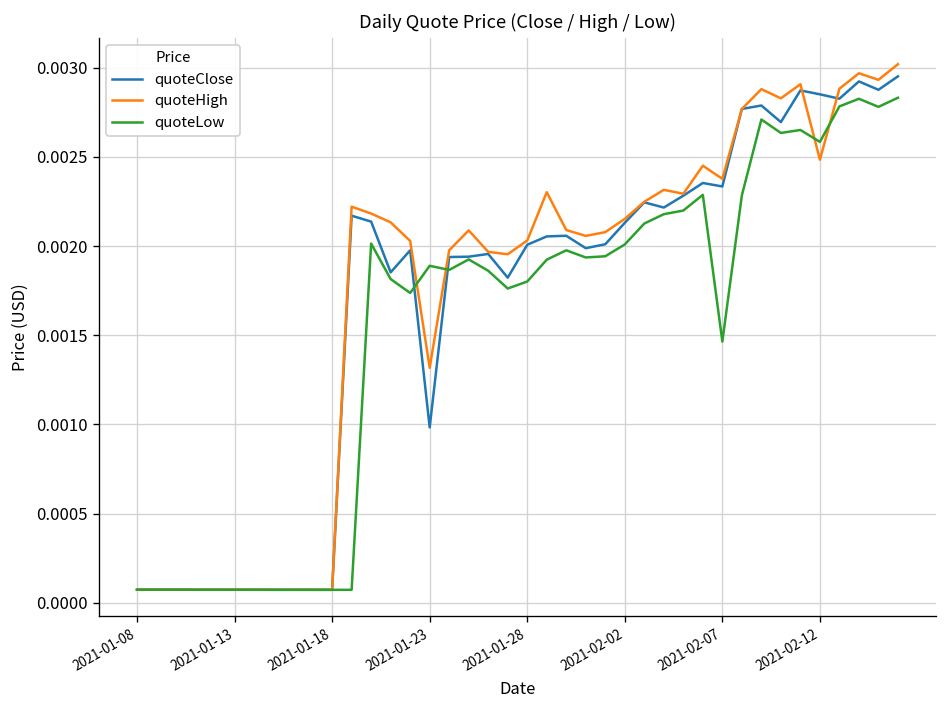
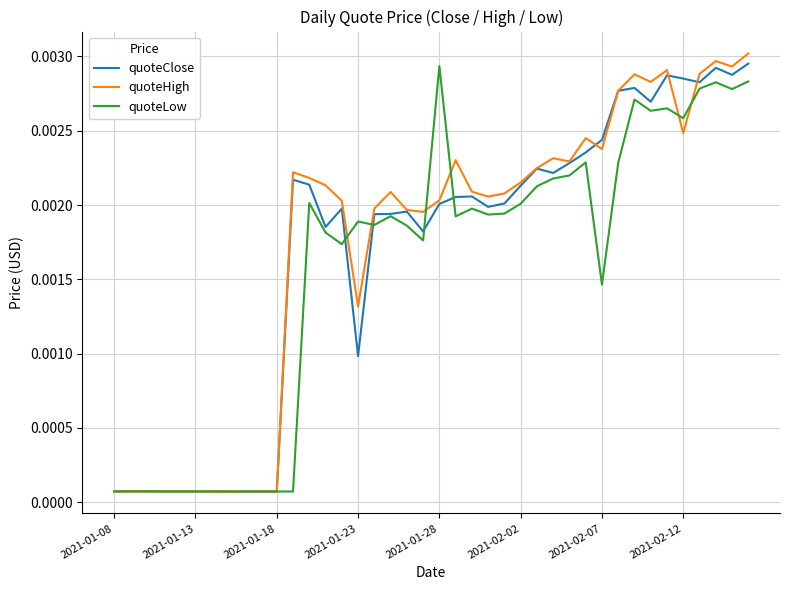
  {
    "quoteClose": {
      "2021-01-23": 0.00098,
      "2021-01-28": 0.00201,
      "2021-02-02": 0.00213,
-     "2021-02-07": 0.00233,
+     "2021-02-07": 0.00244,
      "2021-02-12": 0.00285
    },
    "quoteHigh": {
      "2021-01-23": 0.00132,
      "2021-01-28": 0.00203,
      "2021-02-02": 0.00215,
      "2021-02-07": 0.00238,
      "2021-02-12": 0.00248
    },
    "quoteLow": {
      "2021-01-23": 0.00189,
-     "2021-01-28": 0.00180,
+     "2021-01-28": 0.00294,
      "2021-02-02": 0.00201,
      "2021-02-07": 0.00146,
      "2021-02-12": 0.00258
    }
  }
